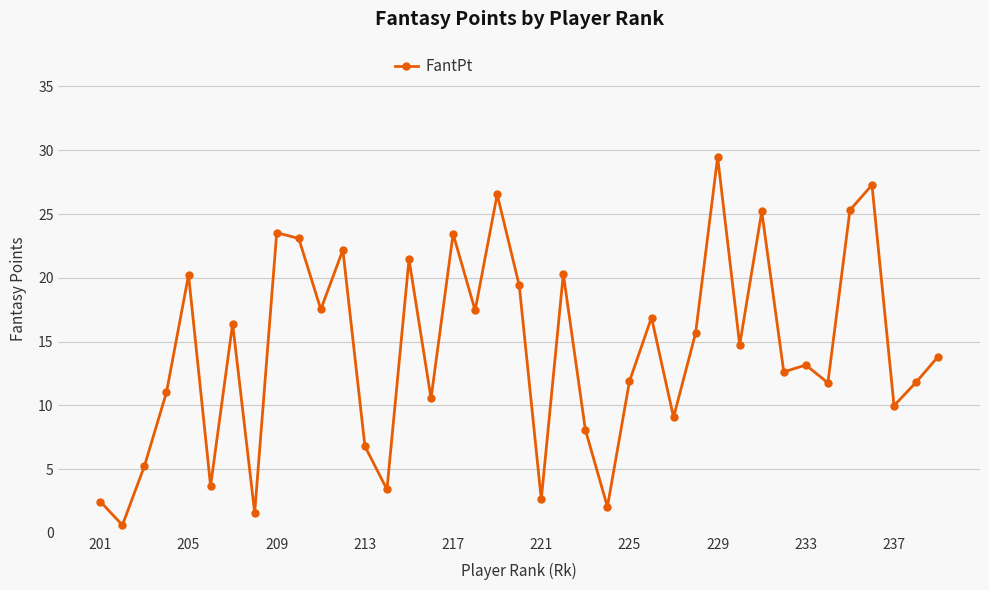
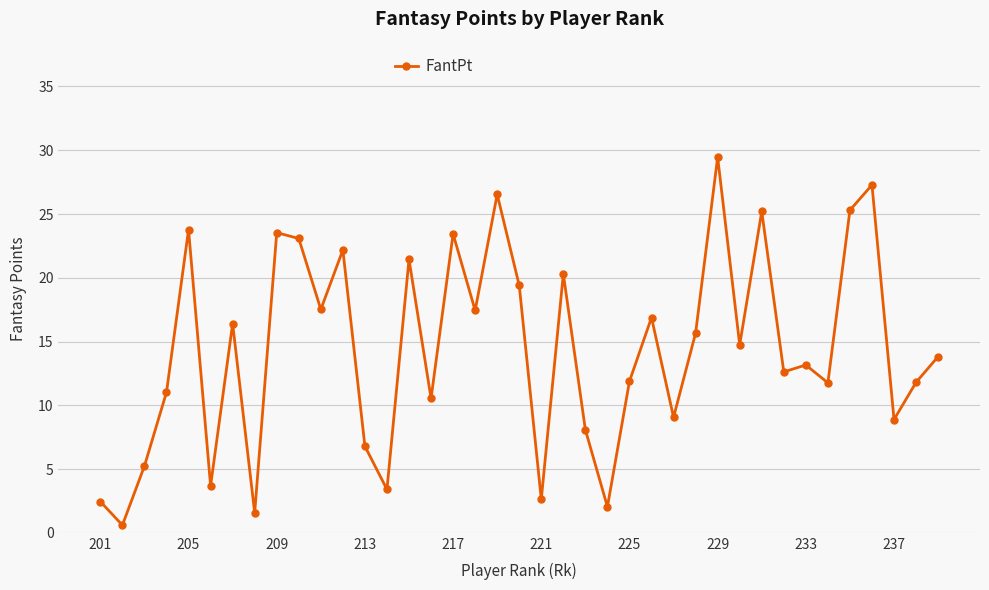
  {
    "201": 2.5,
-   "205": 20.2,
+   "205": 23.8,
    "209": 23.5,
    "213": 6.8,
    "217": 23.4,
    "221": 2.6,
    "225": 11.9,
    "229": 29.5,
    "233": 13.2,
-   "237": 10.0
+   "237": 8.9
  }
